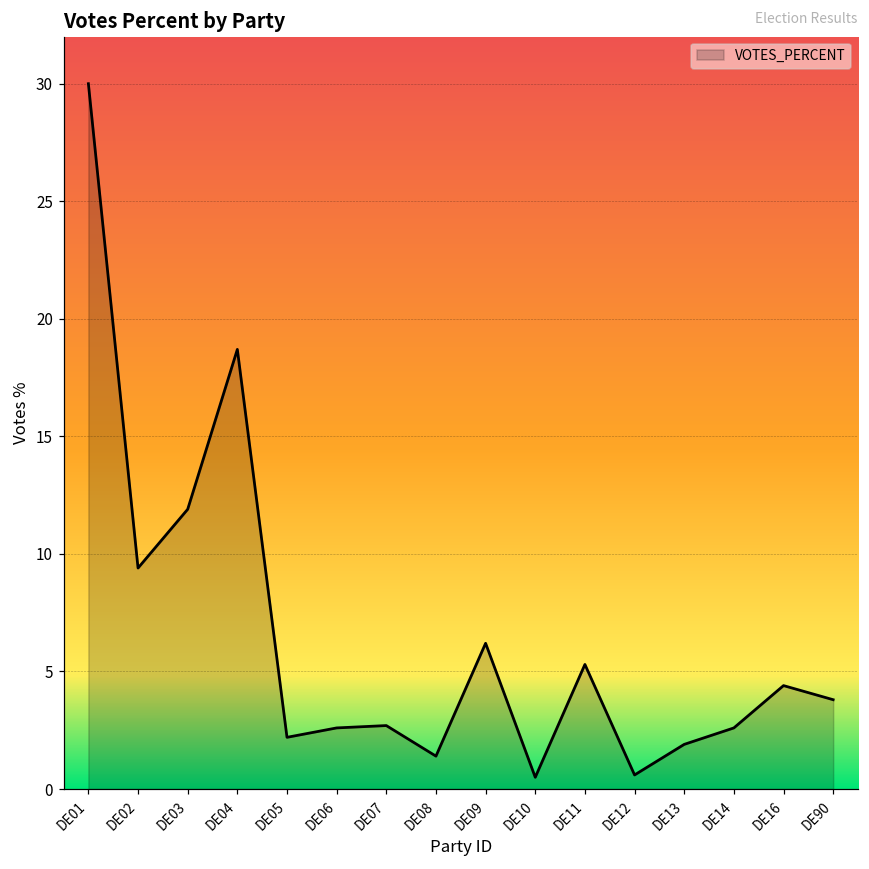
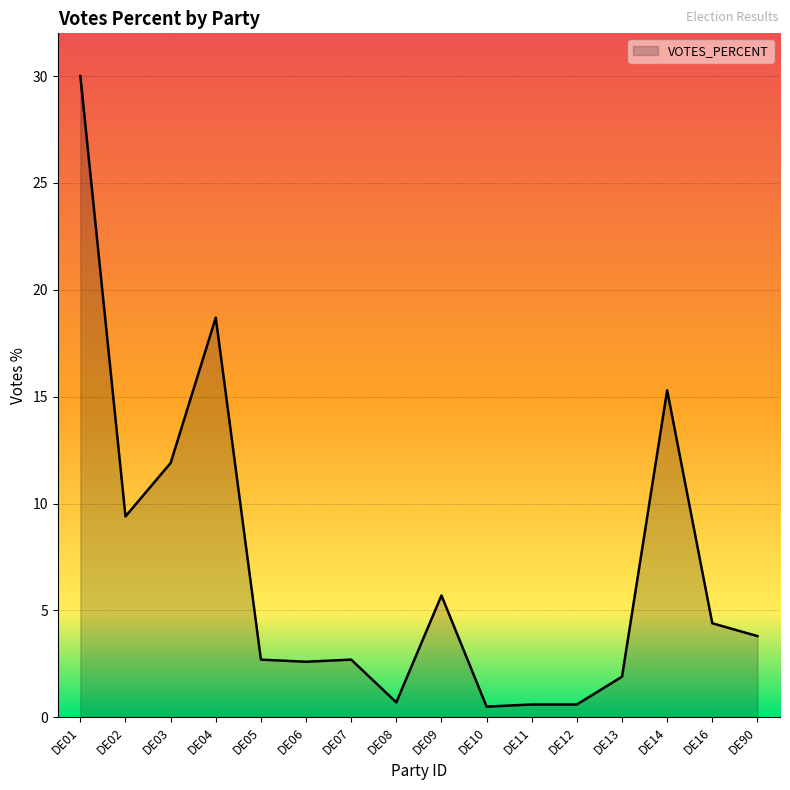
  {
    "DE01": 30.0,
    "DE02": 9.4,
    "DE03": 11.9,
    "DE04": 18.7,
-   "DE05": 2.2,
+   "DE05": 2.7,
    "DE06": 2.6,
    "DE07": 2.7,
-   "DE08": 1.4,
-   "DE09": 6.2,
+   "DE08": 0.7,
+   "DE09": 5.7,
    "DE10": 0.5,
-   "DE11": 5.3,
+   "DE11": 0.6,
    "DE12": 0.6,
    "DE13": 1.9,
-   "DE14": 2.6,
+   "DE14": 15.3,
    "DE16": 4.4,
    "DE90": 3.8
  }
